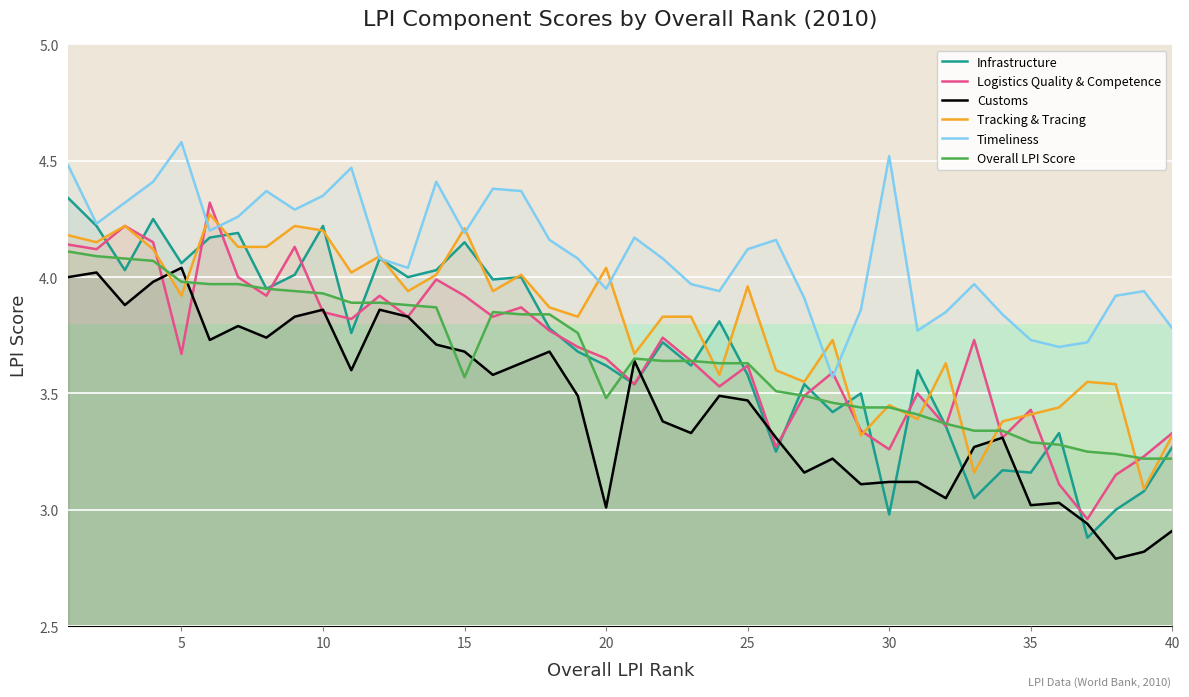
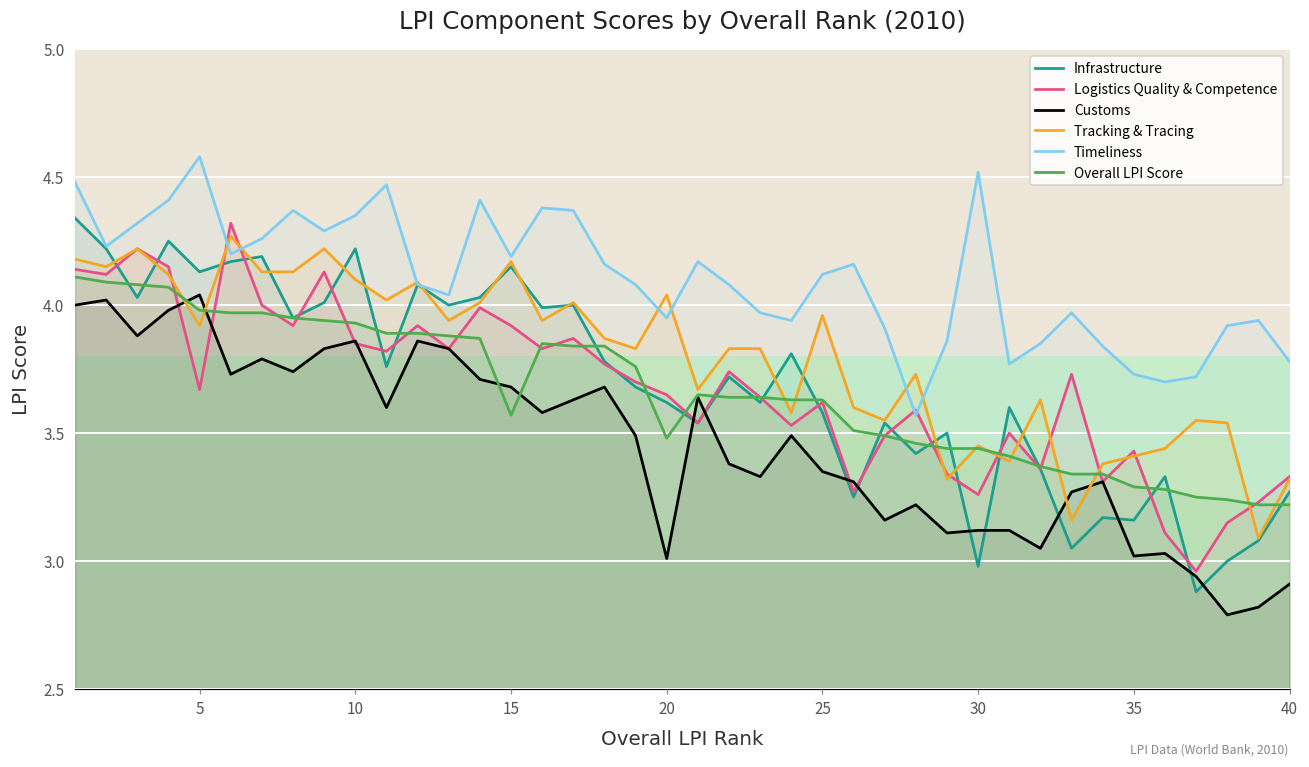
  {
    "Infrastructure": {
-     "5": 4.06,
+     "5": 4.13,
      "10": 4.22,
      "15": 4.15,
      "20": 3.62,
      "25": 3.58,
      "30": 2.98,
      "35": 3.16,
      "40": 3.27
    },
    "Logistics Quality & Competence": {
      "5": 3.67,
      "15": 3.92,
      "20": 3.65,
      "30": 3.26,
      "35": 3.43
    },
    "Customs": {
      "5": 4.04,
      "15": 3.68,
      "20": 3.01,
-     "25": 3.47,
+     "25": 3.35,
      "30": 3.12,
      "35": 3.02,
      "40": 2.91
    },
    "Tracking & Tracing": {
      "5": 3.92,
-     "10": 4.2,
-     "15": 4.21,
+     "10": 4.1,
+     "15": 4.17,
      "20": 4.04,
      "25": 3.96,
      "35": 3.41
    },
    "Timeliness": {
      "5": 4.58,
      "10": 4.35,
      "15": 4.19,
      "20": 3.95,
      "25": 4.12,
      "30": 4.52,
      "35": 3.73,
      "40": 3.78
    },
    "Overall LPI Score": {
      "5": 3.98,
      "10": 3.93,
      "15": 3.57,
      "20": 3.48,
      "35": 3.29,
      "40": 3.22
    }
  }
